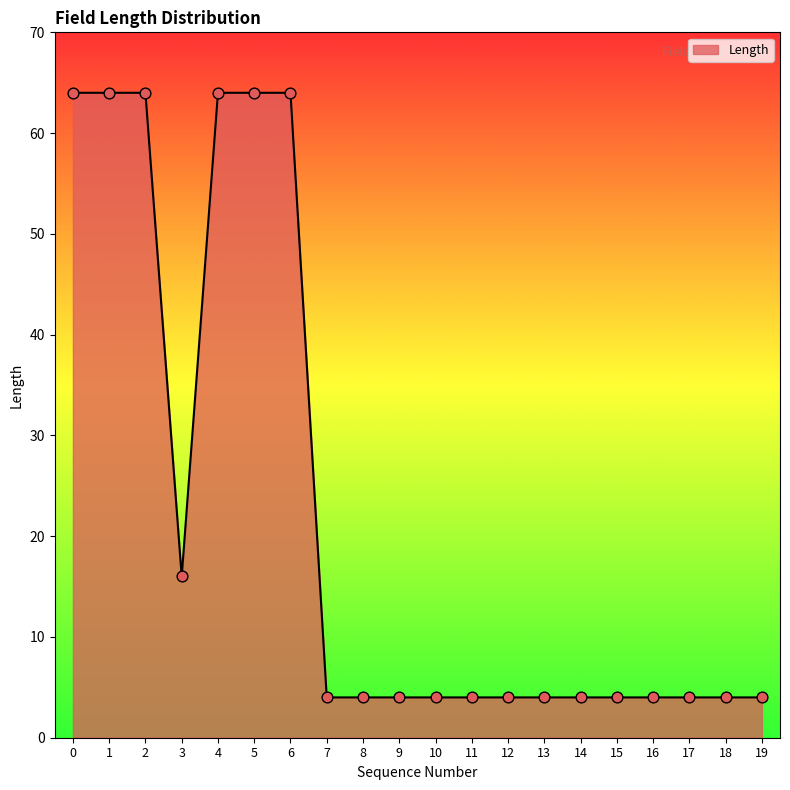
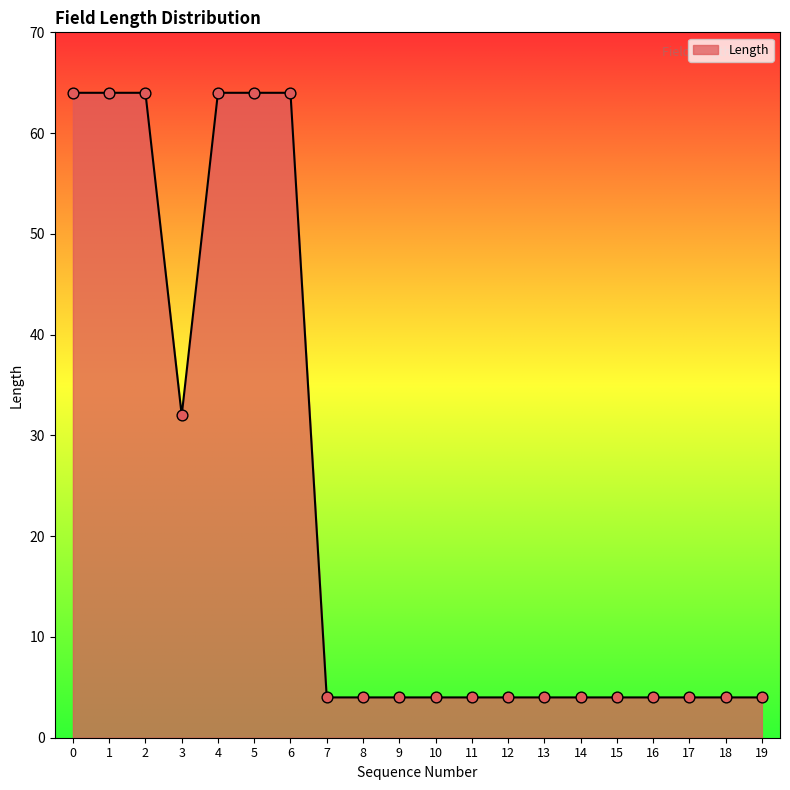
  {
    "0": 64,
    "1": 64,
    "2": 64,
-   "3": 16,
+   "3": 32,
    "4": 64,
    "5": 64,
    "6": 64,
    "7": 4,
    "8": 4,
    "9": 4,
    "10": 4,
    "11": 4,
    "12": 4,
    "13": 4,
    "14": 4,
    "15": 4,
    "16": 4,
    "17": 4,
    "18": 4,
    "19": 4
  }
